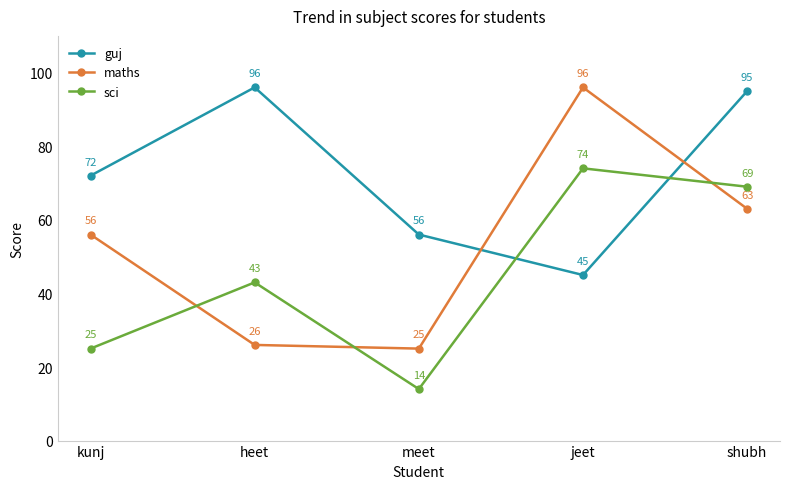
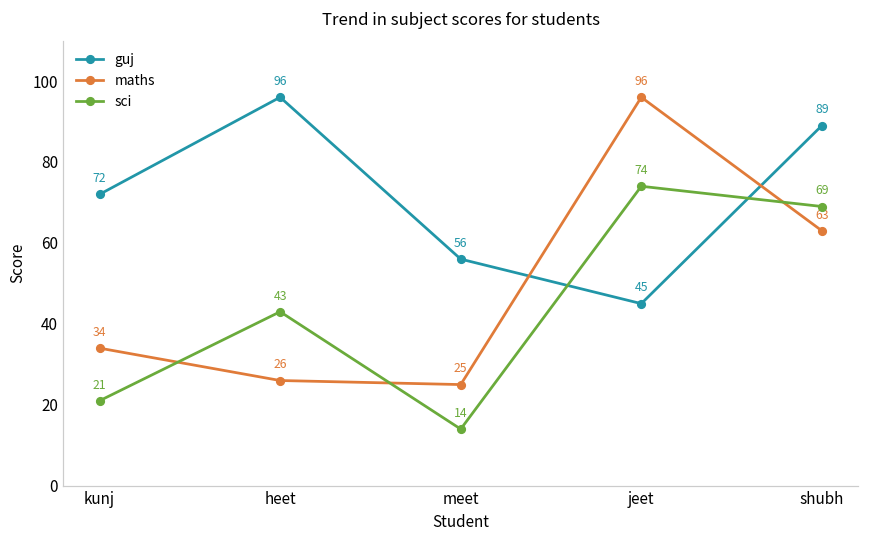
  {
    "guj": {
      "kunj": 72,
      "heet": 96,
      "meet": 56,
      "jeet": 45,
-     "shubh": 95
+     "shubh": 89
    },
    "maths": {
-     "kunj": 56,
+     "kunj": 34,
      "heet": 26,
      "meet": 25,
      "jeet": 96,
      "shubh": 63
    },
    "sci": {
-     "kunj": 25,
+     "kunj": 21,
      "heet": 43,
      "meet": 14,
      "jeet": 74,
      "shubh": 69
    }
  }
